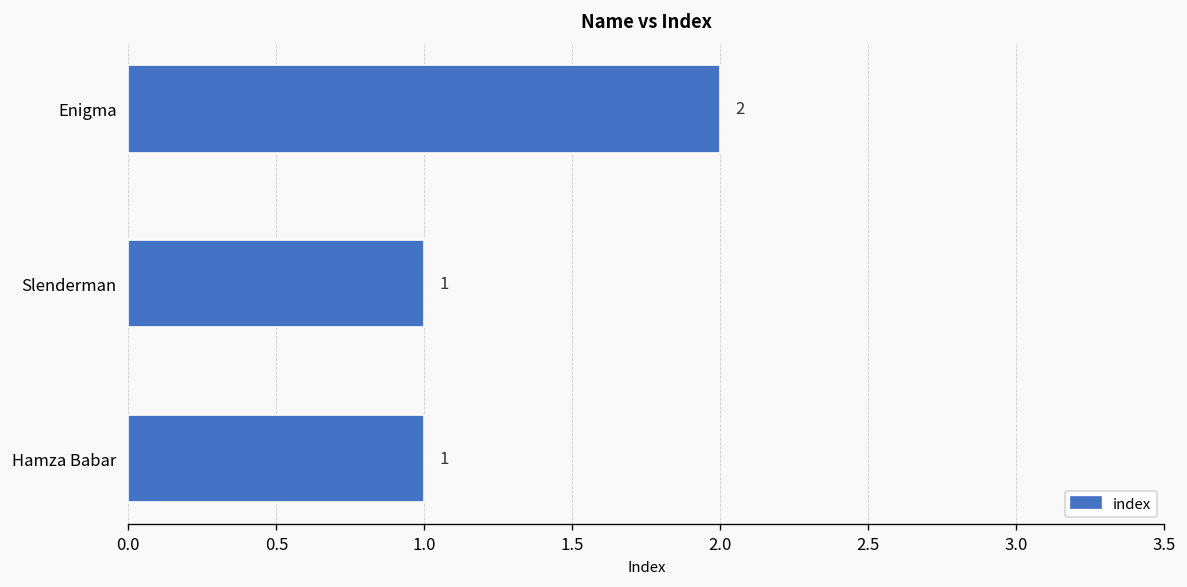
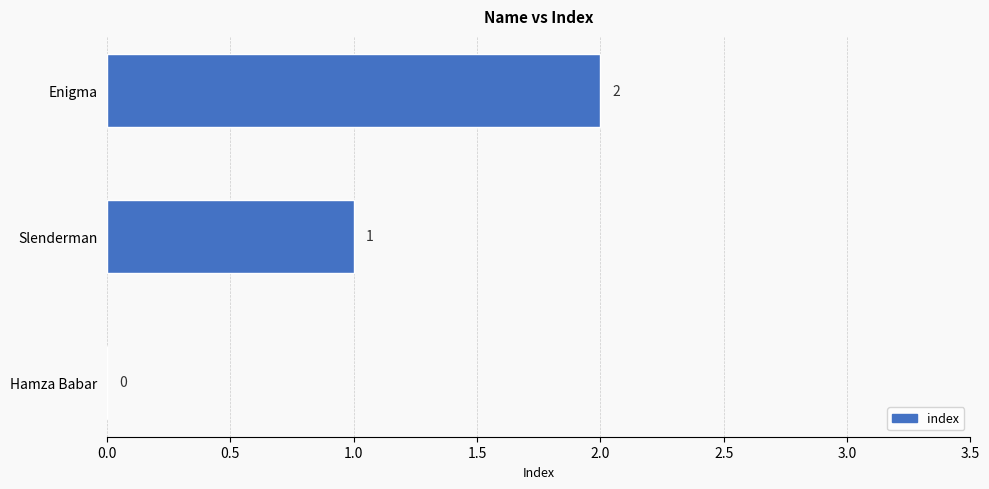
  {
    "Enigma": 2,
    "Slenderman": 1,
-   "Hamza Babar": 1
+   "Hamza Babar": 0
  }
